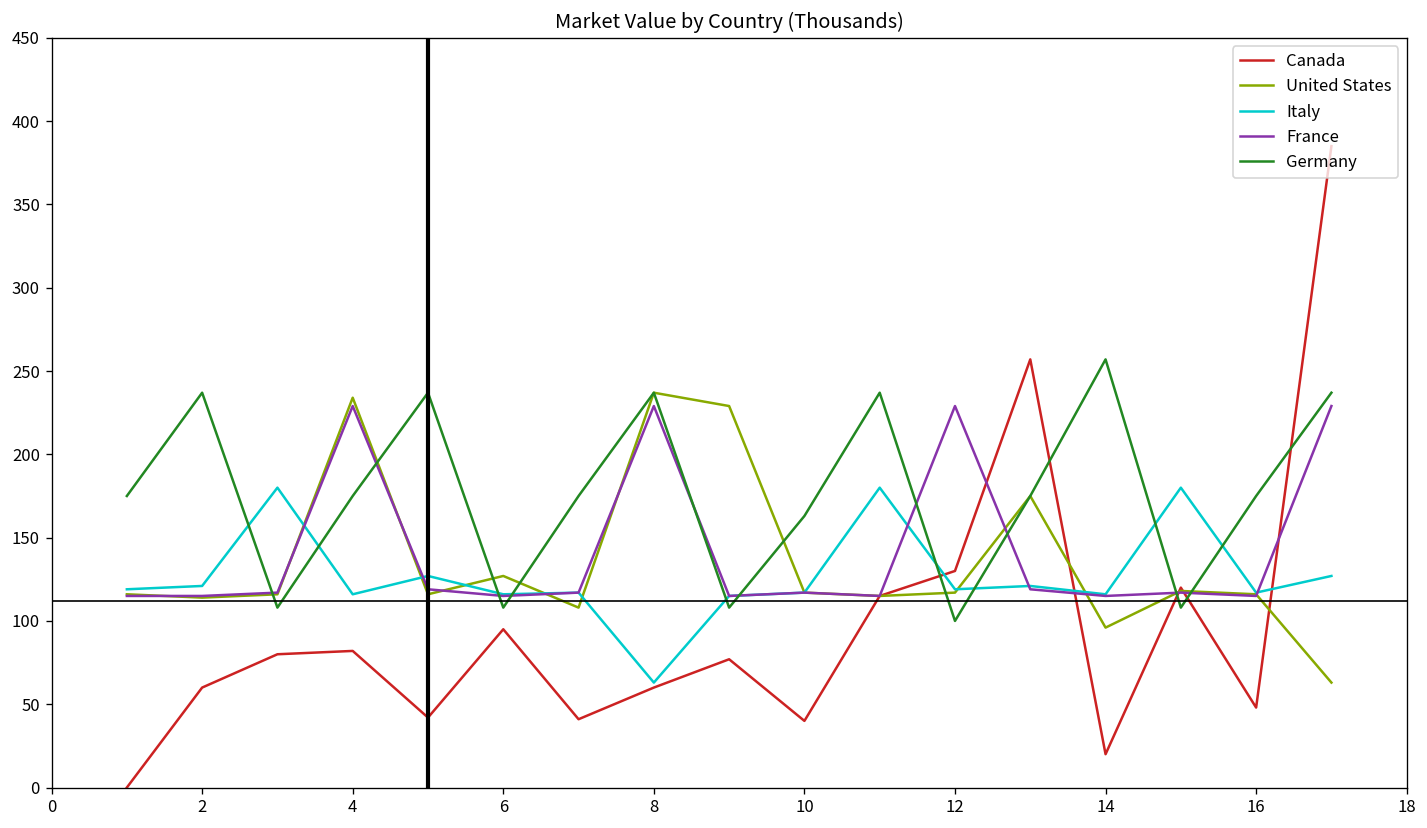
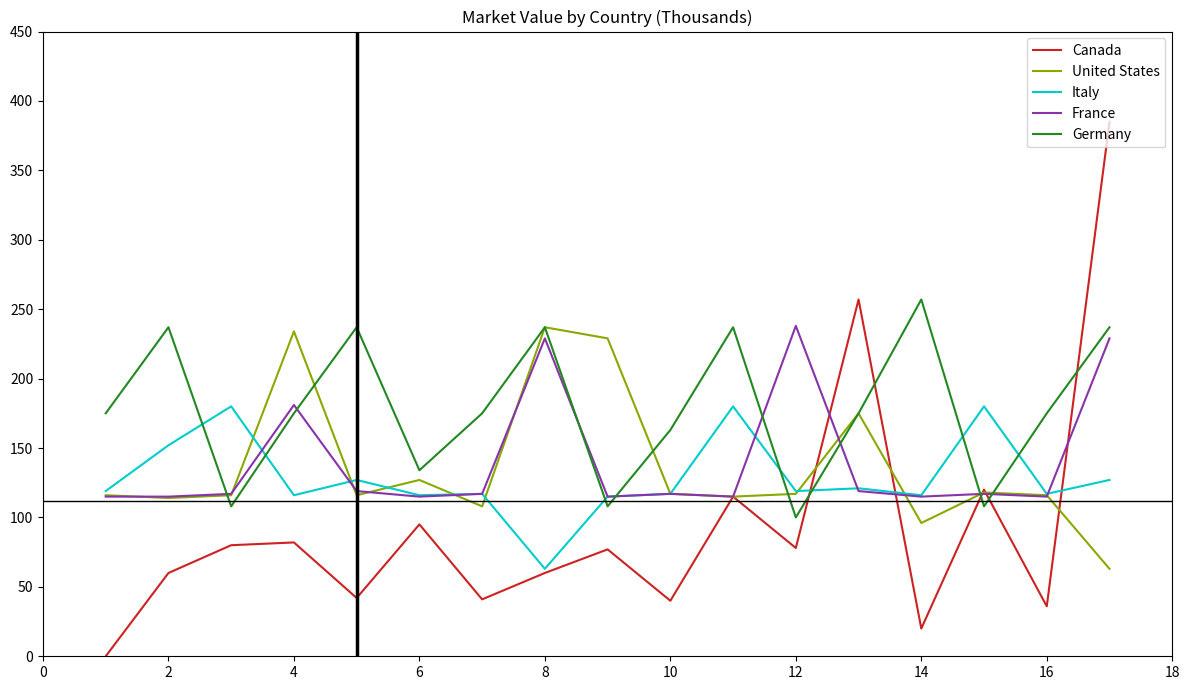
  {
    "Canada": {
      "2": 60,
      "4": 82,
      "6": 95,
      "8": 60,
      "10": 40,
-     "12": 130,
+     "12": 78,
      "14": 20,
-     "16": 48
+     "16": 36
    },
    "United States": {
      "4": 234,
      "6": 127,
      "12": 117,
      "14": 96
    },
    "Italy": {
-     "2": 121,
+     "2": 152,
      "4": 116,
      "8": 63,
      "12": 119
    },
    "France": {
-     "4": 229,
+     "4": 181,
      "8": 229,
-     "12": 229
+     "12": 238
    },
    "Germany": {
      "2": 237,
      "4": 175,
-     "6": 108,
+     "6": 134,
      "10": 163,
      "12": 100,
      "14": 257,
      "16": 175
    }
  }
